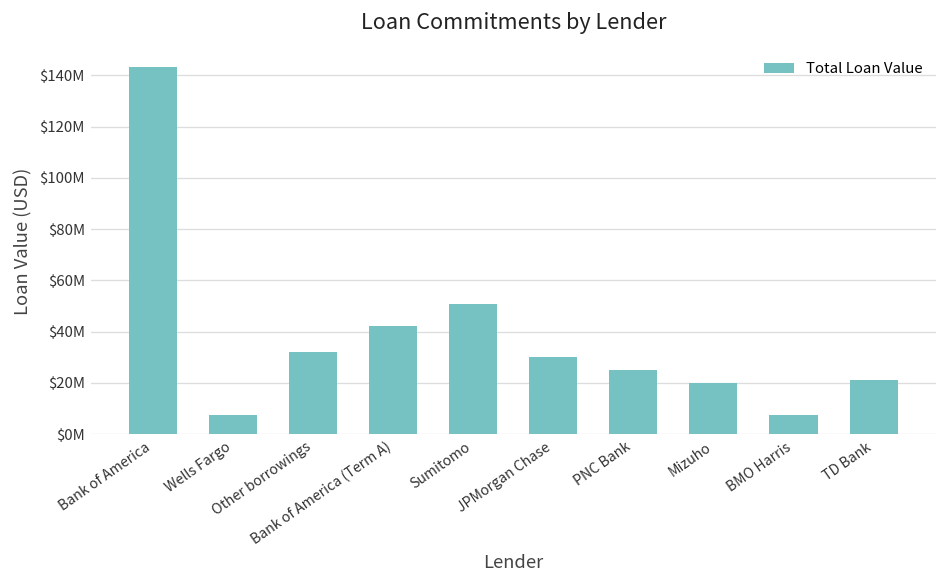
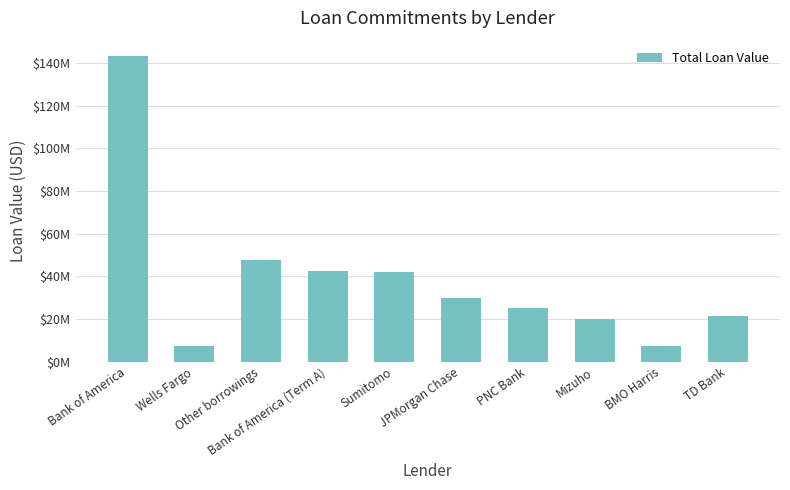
  {
    "Bank of America": "$143000000",
    "Wells Fargo": "$7000000",
-   "Other borrowings": "$32000000",
+   "Other borrowings": "$48000000",
    "Bank of America (Term A)": "$42000000",
-   "Sumitomo": "$51000000",
+   "Sumitomo": "$42000000",
    "JPMorgan Chase": "$30000000",
    "PNC Bank": "$25000000",
    "Mizuho": "$20000000",
    "BMO Harris": "$7000000",
    "TD Bank": "$21000000"
  }
